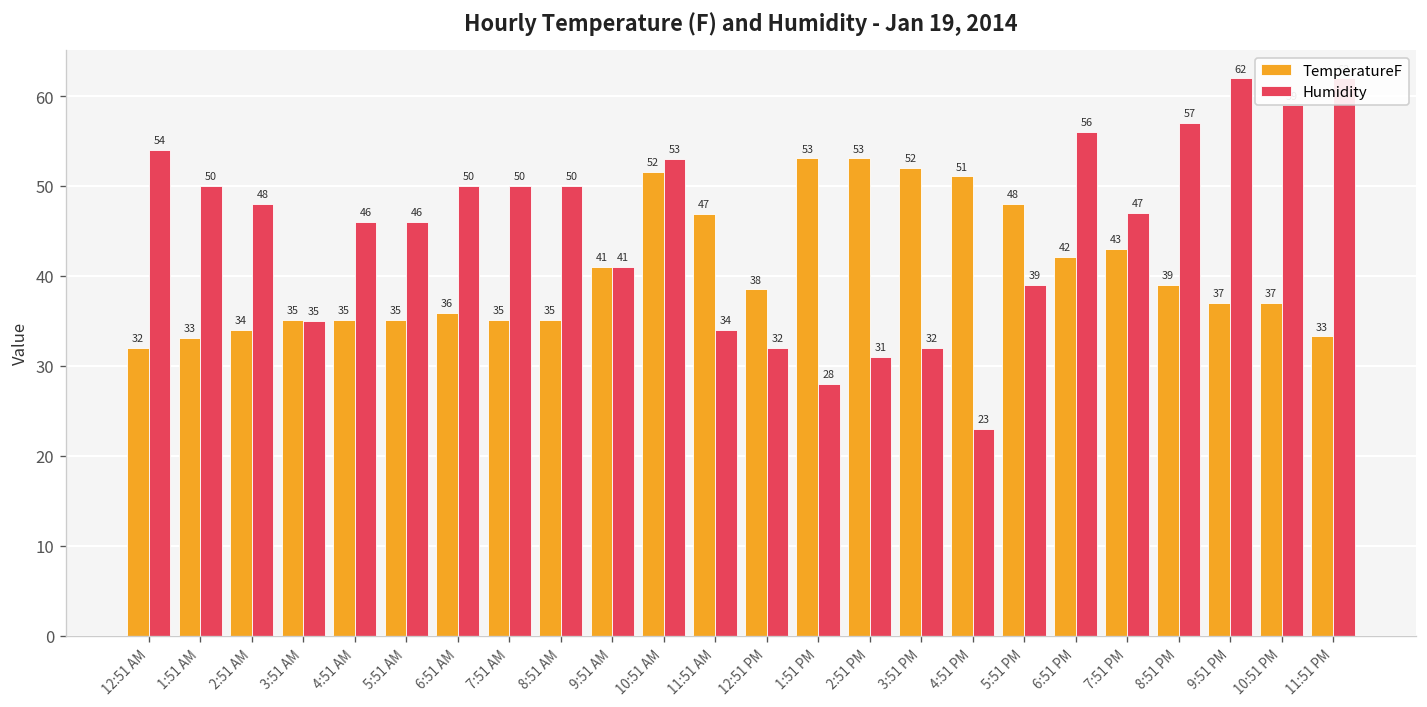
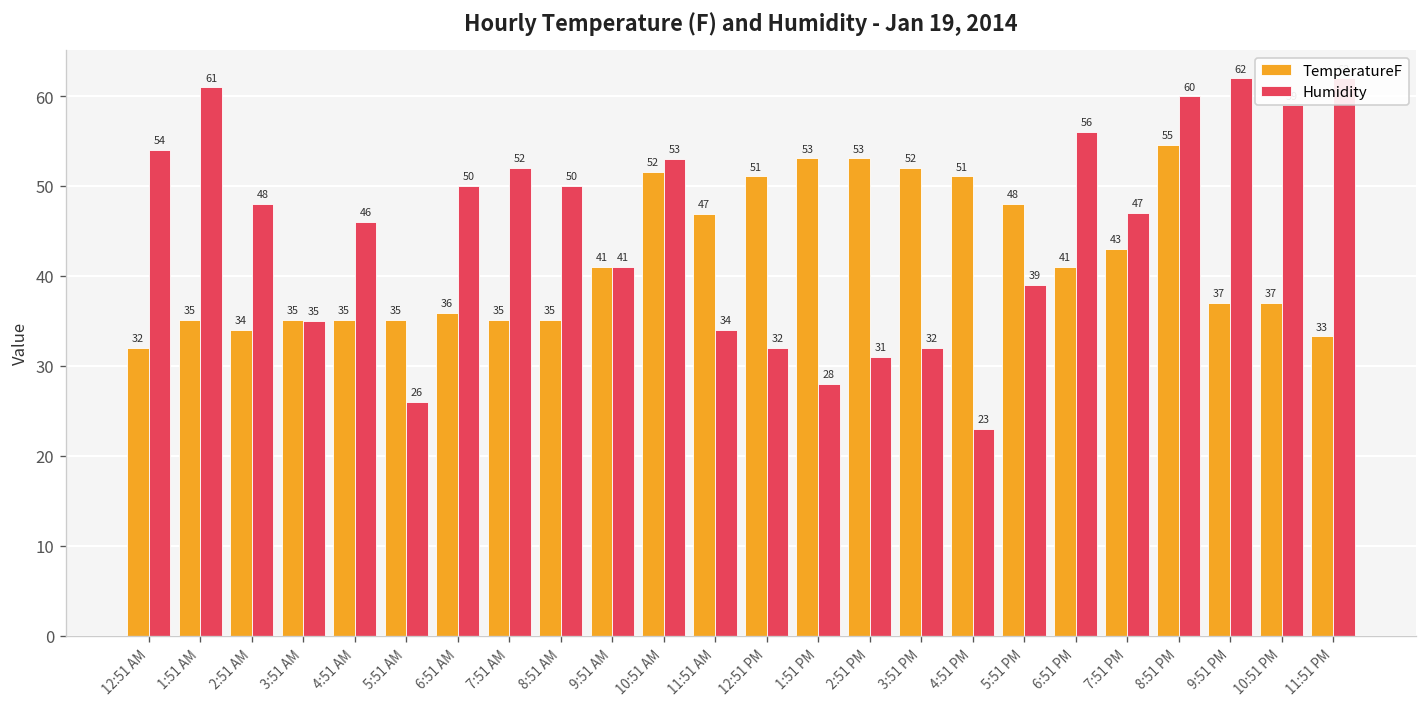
  {
    "TemperatureF": {
      "12:51 AM": 32,
-     "1:51 AM": 33,
+     "1:51 AM": 35,
      "2:51 AM": 34,
      "3:51 AM": 35,
      "4:51 AM": 35,
      "5:51 AM": 35,
      "6:51 AM": 36,
      "7:51 AM": 35,
      "8:51 AM": 35,
      "9:51 AM": 41,
      "10:51 AM": 52,
      "11:51 AM": 47,
-     "12:51 PM": 38,
+     "12:51 PM": 51,
      "1:51 PM": 53,
      "2:51 PM": 53,
      "3:51 PM": 52,
      "4:51 PM": 51,
      "5:51 PM": 48,
-     "6:51 PM": 42,
+     "6:51 PM": 41,
      "7:51 PM": 43,
-     "8:51 PM": 39,
+     "8:51 PM": 55,
      "9:51 PM": 37,
      "10:51 PM": 37,
      "11:51 PM": 33
    },
    "Humidity": {
      "12:51 AM": 54,
-     "1:51 AM": 50,
+     "1:51 AM": 61,
      "2:51 AM": 48,
      "3:51 AM": 35,
      "4:51 AM": 46,
-     "5:51 AM": 46,
+     "5:51 AM": 26,
      "6:51 AM": 50,
-     "7:51 AM": 50,
+     "7:51 AM": 52,
      "8:51 AM": 50,
      "9:51 AM": 41,
      "10:51 AM": 53,
      "11:51 AM": 34,
      "12:51 PM": 32,
      "1:51 PM": 28,
      "2:51 PM": 31,
      "3:51 PM": 32,
      "4:51 PM": 23,
      "5:51 PM": 39,
      "6:51 PM": 56,
      "7:51 PM": 47,
-     "8:51 PM": 57,
+     "8:51 PM": 60,
      "9:51 PM": 62
    }
  }
